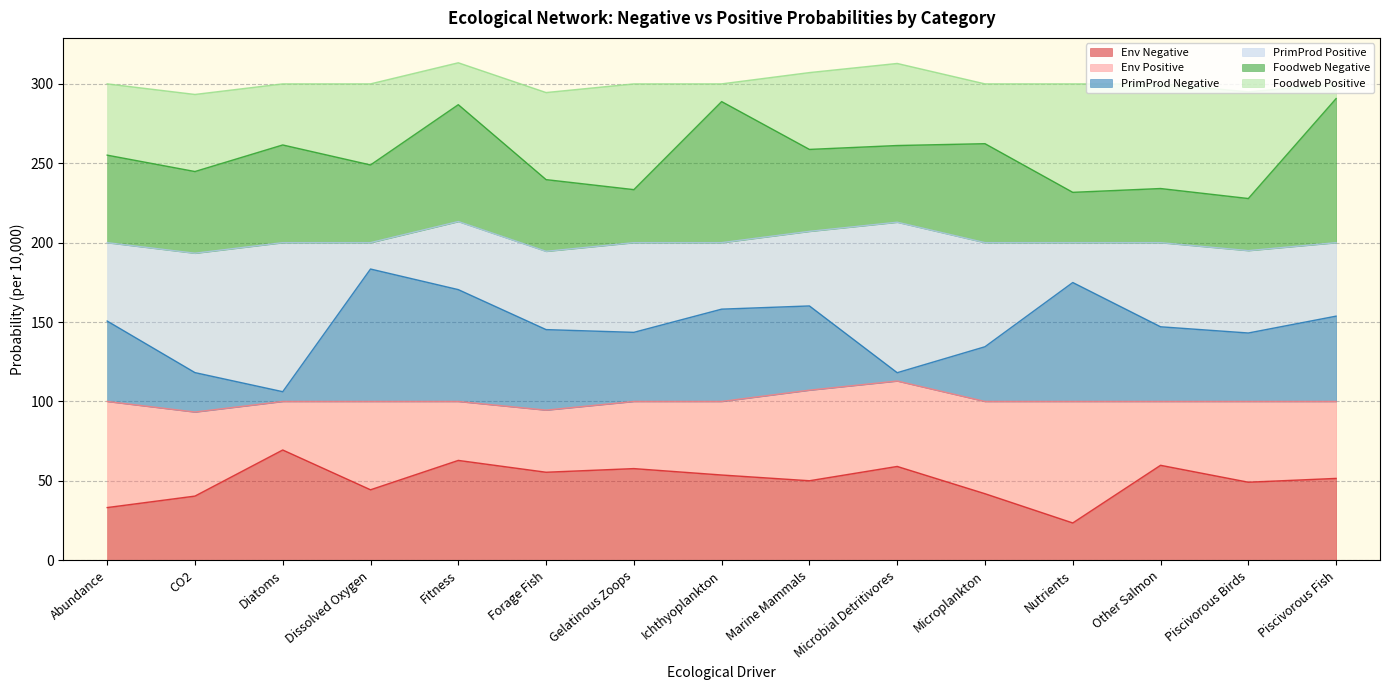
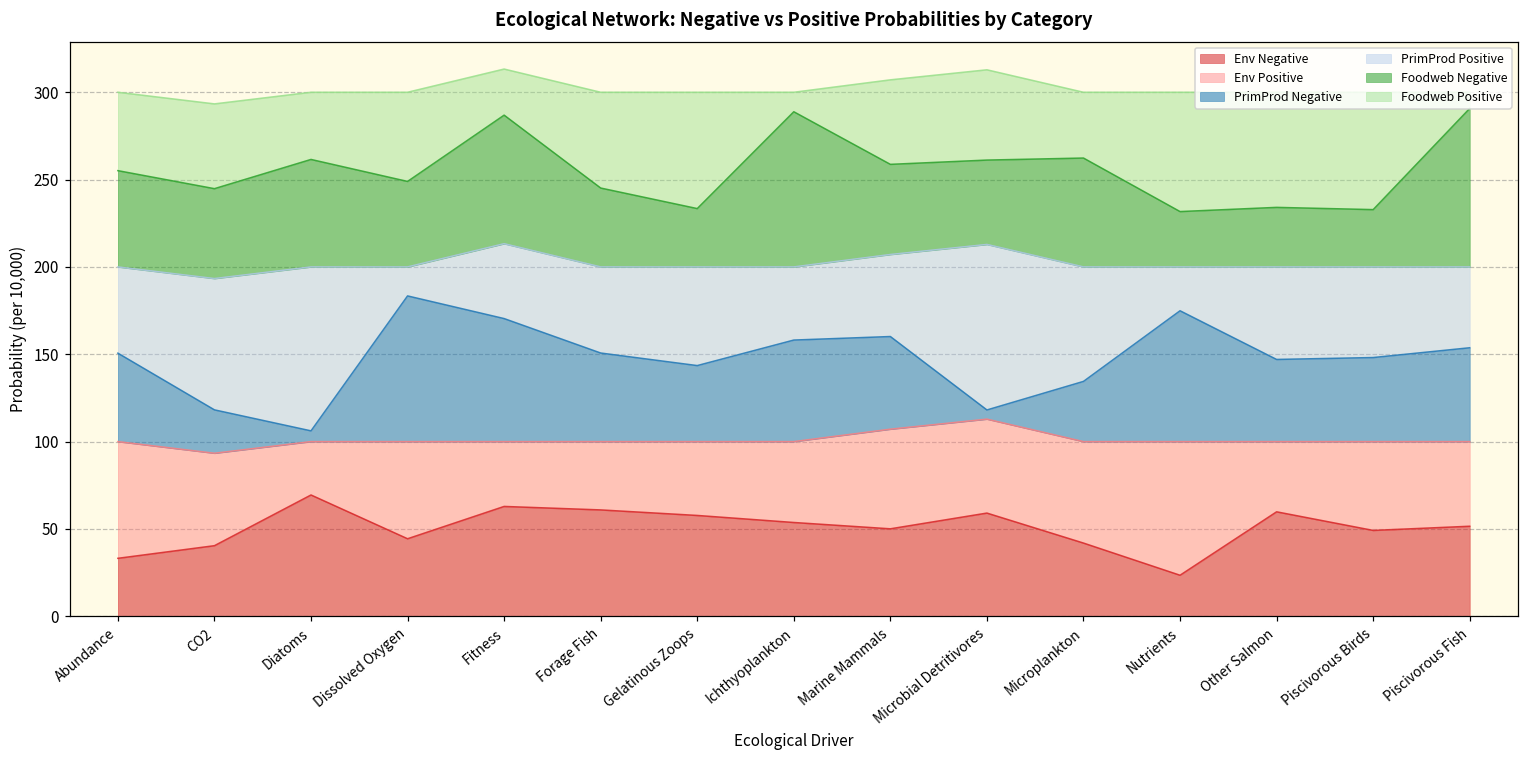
  {
    "Env Negative": {
      "Abundance": 33,
      "CO2": 40,
      "Diatoms": 69,
      "Dissolved Oxygen": 44,
      "Fitness": 63,
-     "Forage Fish": 55,
+     "Forage Fish": 61,
      "Gelatinous Zoops": 58,
      "Ichthyoplankton": 54,
      "Marine Mammals": 50,
      "Microbial Detritivores": 59,
      "Microplankton": 42,
      "Nutrients": 24,
      "Other Salmon": 60,
      "Piscivorous Birds": 49,
      "Piscivorous Fish": 52
    },
    "Env Positive": {
      "Abundance": 100,
      "CO2": 93,
      "Diatoms": 100,
      "Dissolved Oxygen": 100,
      "Fitness": 100,
      "Gelatinous Zoops": 100,
      "Ichthyoplankton": 100,
      "Marine Mammals": 107,
      "Microbial Detritivores": 113,
      "Microplankton": 100,
      "Nutrients": 100,
      "Other Salmon": 100,
      "Piscivorous Birds": 100,
      "Piscivorous Fish": 100
    },
    "PrimProd Negative": {
      "Forage Fish": 51,
-     "Piscivorous Birds": 143
+     "Piscivorous Birds": 148
    },
    "PrimProd Positive": {
      "Forage Fish": 49,
      "Piscivorous Birds": 52
    },
    "Foodweb Negative": {
      "Forage Fish": 45,
      "Piscivorous Birds": 33
    },
    "Foodweb Positive": {
      "Forage Fish": 55
    }
  }
